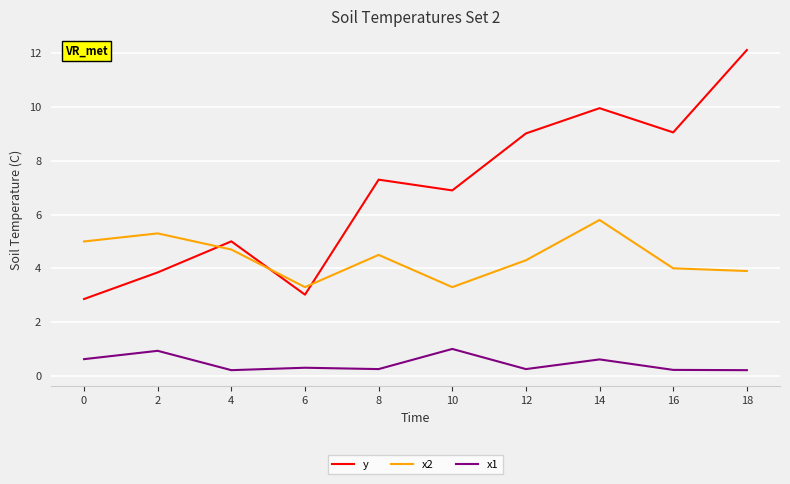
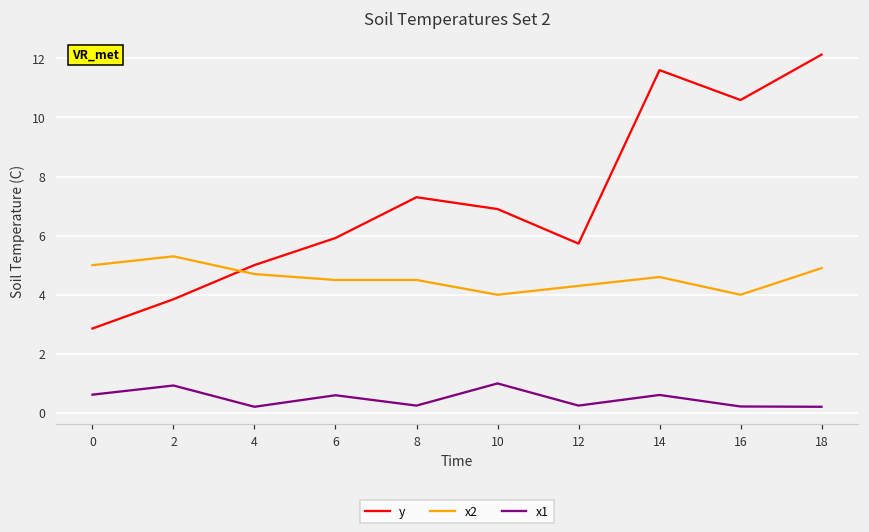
  {
    "y": {
      "0": 2.9,
      "2": 3.8,
      "4": 5.0,
-     "6": 3.0,
+     "6": 5.9,
      "8": 7.3,
      "10": 6.9,
-     "12": 9.0,
-     "14": 10.0,
-     "16": 9.1,
+     "12": 5.7,
+     "14": 11.6,
+     "16": 10.6,
      "18": 12.1
    },
    "x2": {
      "0": 5.0,
      "2": 5.3,
      "4": 4.7,
-     "6": 3.3,
+     "6": 4.5,
      "8": 4.5,
-     "10": 3.3,
+     "10": 4.0,
      "12": 4.3,
-     "14": 5.8,
+     "14": 4.6,
      "16": 4.0,
-     "18": 3.9
+     "18": 4.9
    },
    "x1": {
      "0": 0.6,
      "2": 0.9,
      "4": 0.2,
-     "6": 0.3,
+     "6": 0.6,
      "8": 0.3,
      "10": 1.0,
      "12": 0.3,
      "14": 0.6,
      "16": 0.2,
      "18": 0.2
    }
  }
